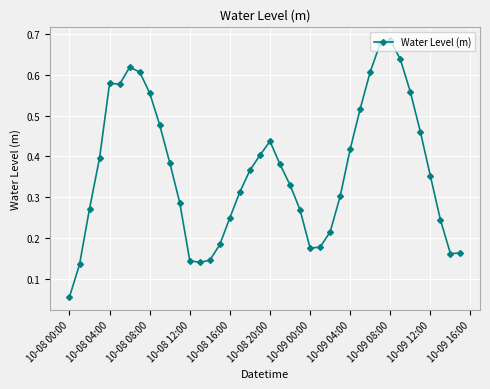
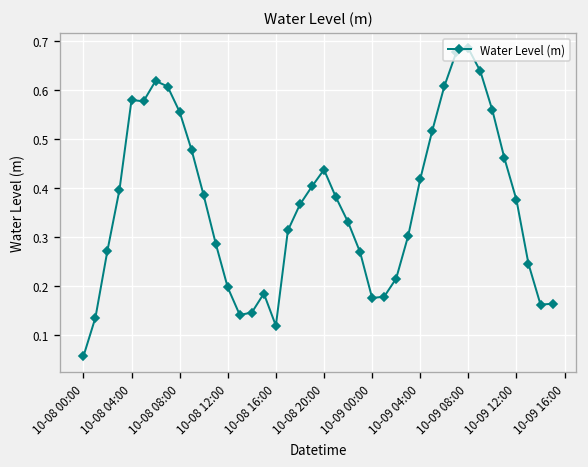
  {
    "10-08 00:00": 0.06,
    "10-08 04:00": 0.58,
    "10-08 08:00": 0.56,
-   "10-08 12:00": 0.14,
-   "10-08 16:00": 0.25,
+   "10-08 12:00": 0.20,
+   "10-08 16:00": 0.12,
    "10-08 20:00": 0.44,
    "10-09 00:00": 0.18,
    "10-09 04:00": 0.42,
-   "10-09 12:00": 0.35
+   "10-09 12:00": 0.38
  }
